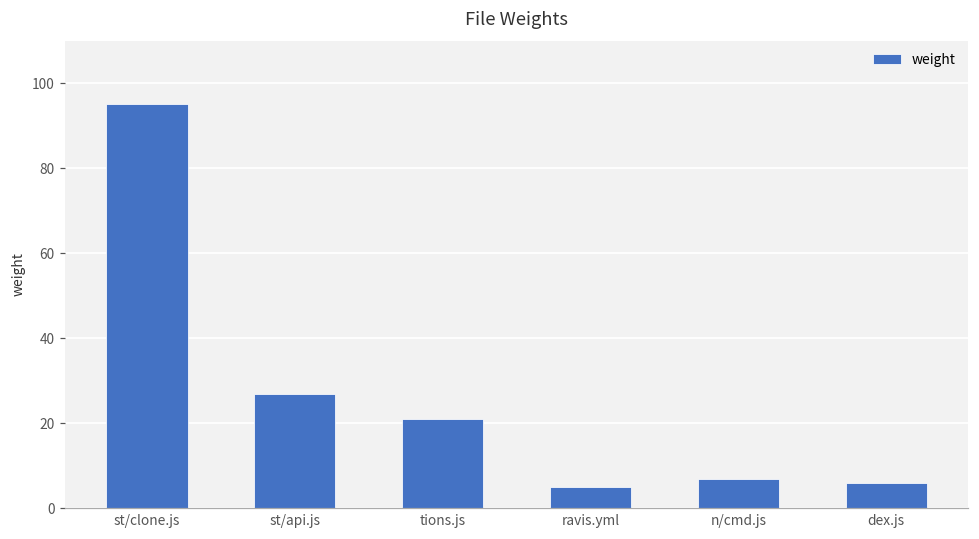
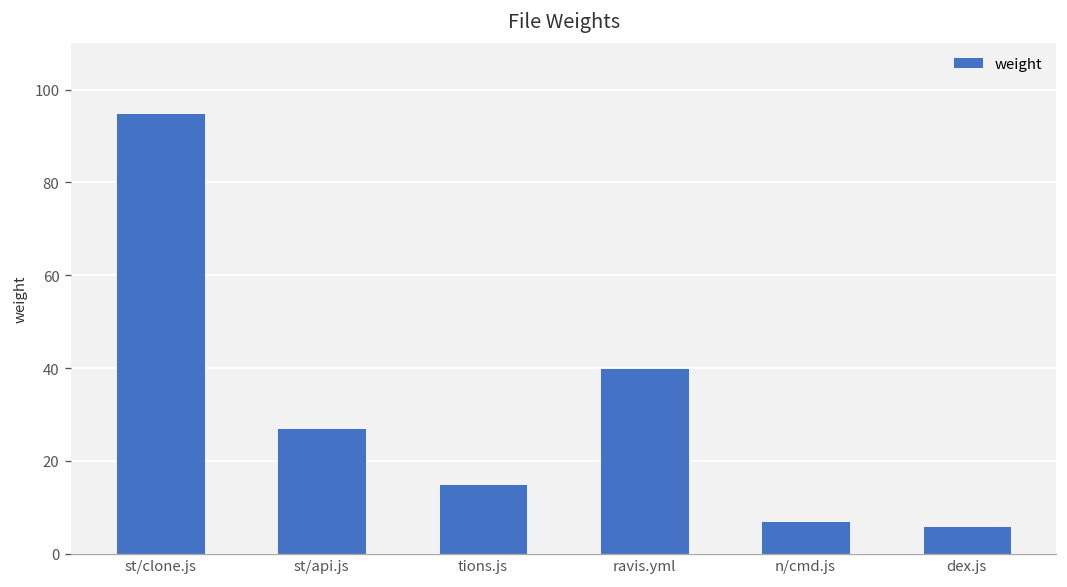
  {
    "st/clone.js": 95,
    "st/api.js": 27,
-   "tions.js": 21,
-   "ravis.yml": 5,
+   "tions.js": 15,
+   "ravis.yml": 40,
    "n/cmd.js": 7,
    "dex.js": 6
  }
